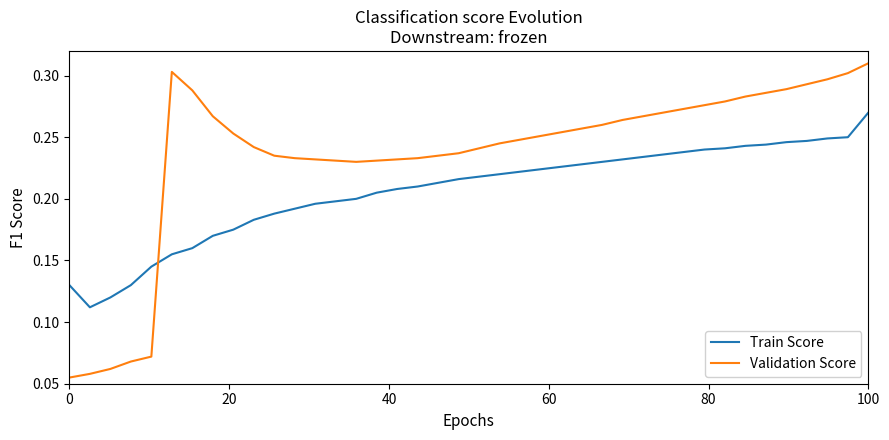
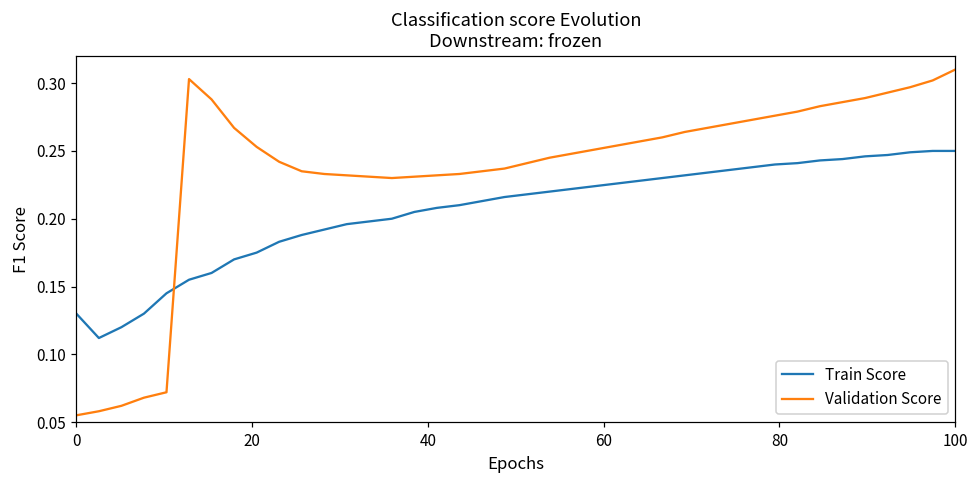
  {
    "Train Score": {
      "0": 0.13,
-     "100": 0.27
+     "100": 0.25
    },
    "Validation Score": {
      "0": 0.055,
      "100": 0.31
    }
  }
